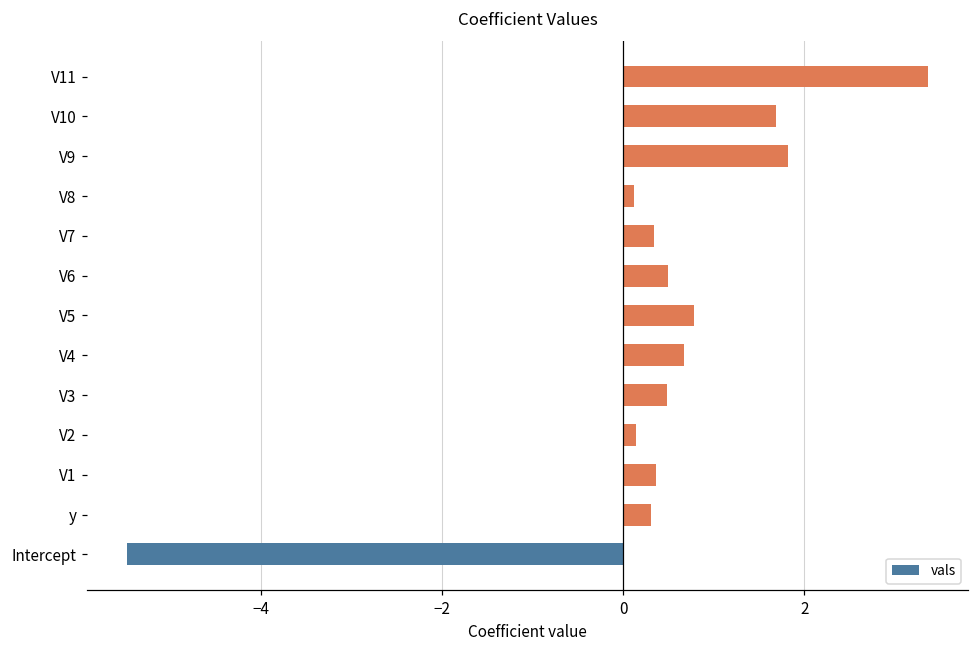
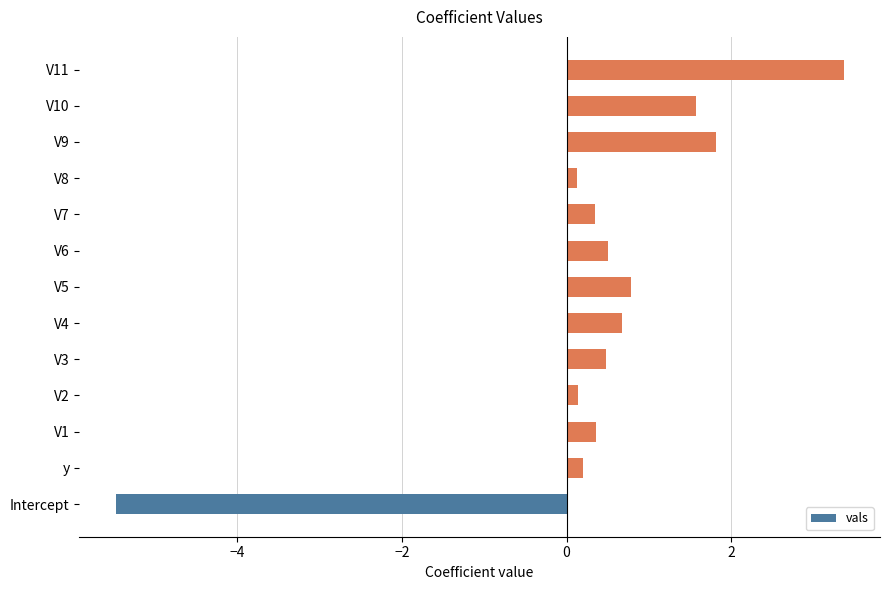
  {
    "V11": 3.4,
-   "V10": 1.7,
+   "V10": 1.6,
    "V9": 1.8,
    "V8": 0.1,
    "V7": 0.3,
    "V6": 0.5,
    "V5": 0.8,
    "V4": 0.7,
    "V3": 0.5,
    "V2": 0.1,
    "V1": 0.4,
-   "y": 0.3,
+   "y": 0.2,
    "Intercept": -5.5
  }
